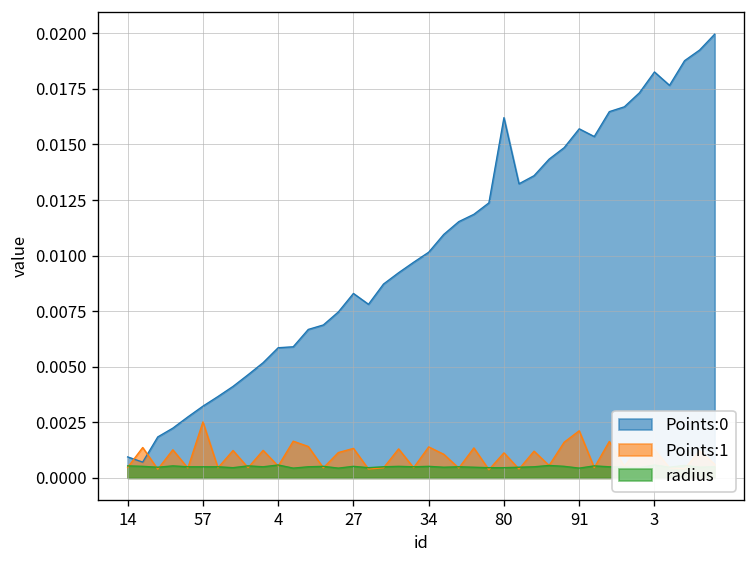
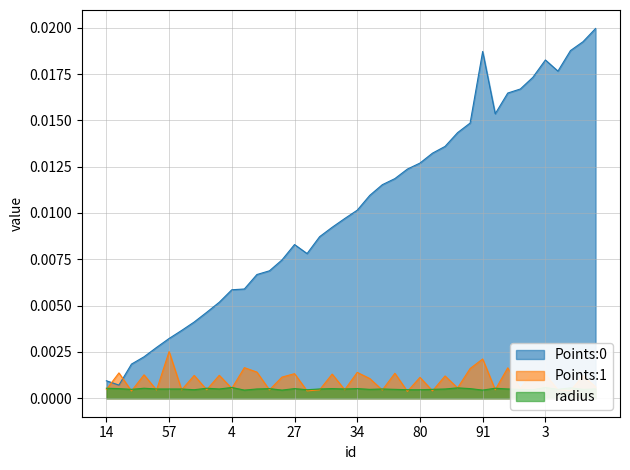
  {
    "Points:0": {
      "57": 0.0032,
-     "80": 0.0162,
-     "91": 0.0157
+     "80": 0.0127,
+     "91": 0.0187
    },
    "Points:1": {
      "57": 0.0025,
      "80": 0.0011,
      "91": 0.0021
    },
    "radius": {
      "57": 0.0005,
      "80": 0.0005,
      "91": 0.0004
    }
  }
